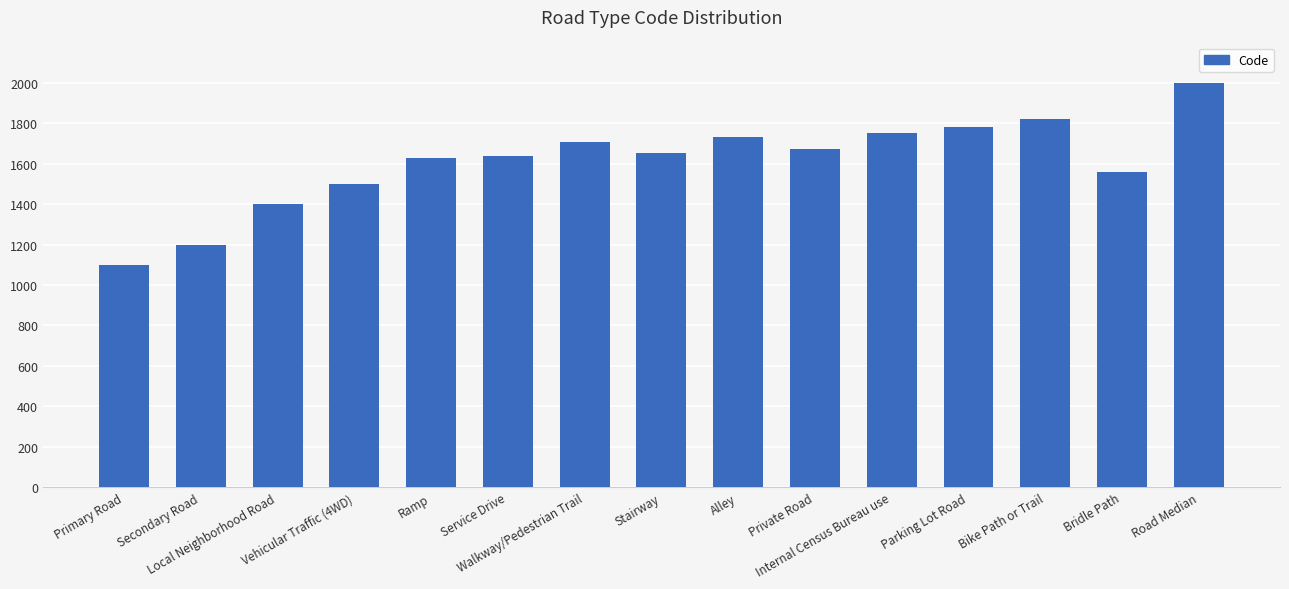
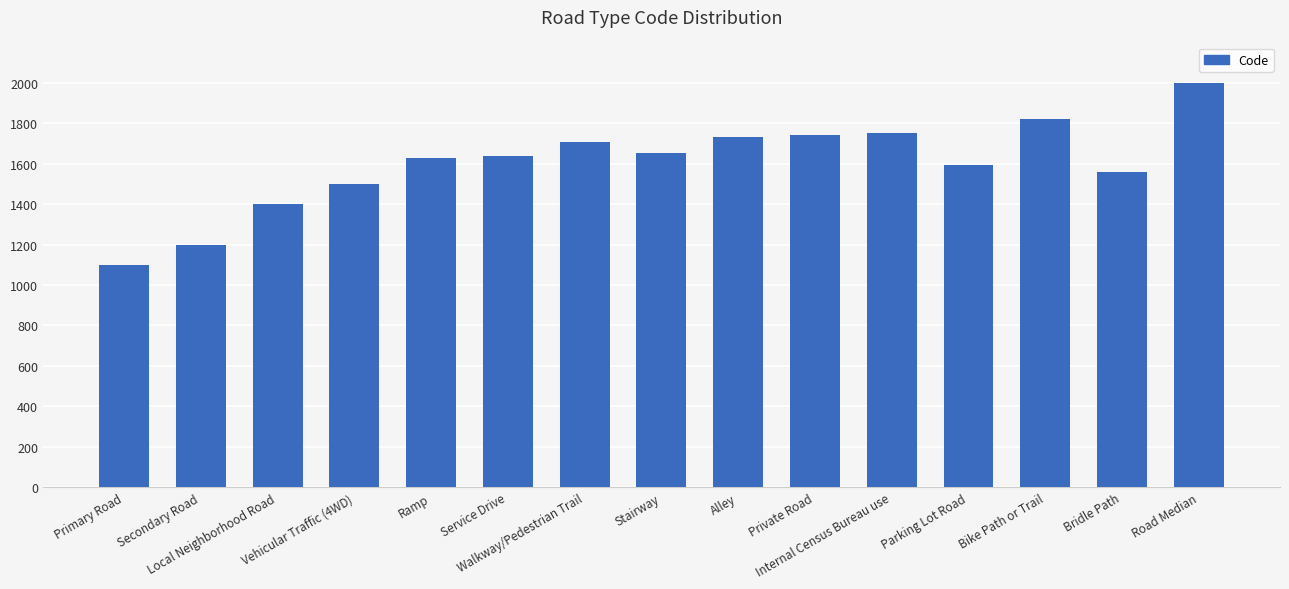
  {
    "Primary Road": 1100,
    "Secondary Road": 1200,
    "Local Neighborhood Road": 1400,
    "Vehicular Traffic (4WD)": 1500,
    "Ramp": 1630,
    "Service Drive": 1640,
    "Walkway/Pedestrian Trail": 1710,
    "Stairway": 1650,
    "Alley": 1730,
-   "Private Road": 1670,
+   "Private Road": 1740,
    "Internal Census Bureau use": 1750,
-   "Parking Lot Road": 1780,
+   "Parking Lot Road": 1590,
    "Bike Path or Trail": 1820,
    "Bridle Path": 1560,
    "Road Median": 2000
  }
